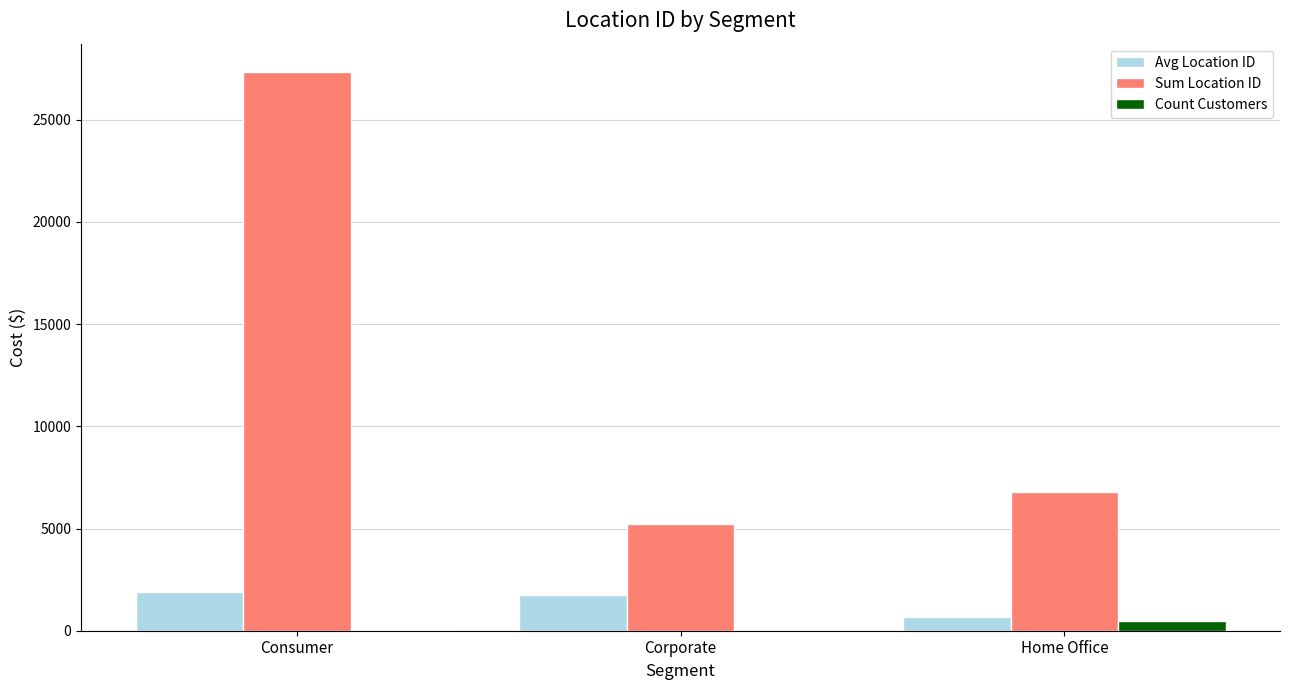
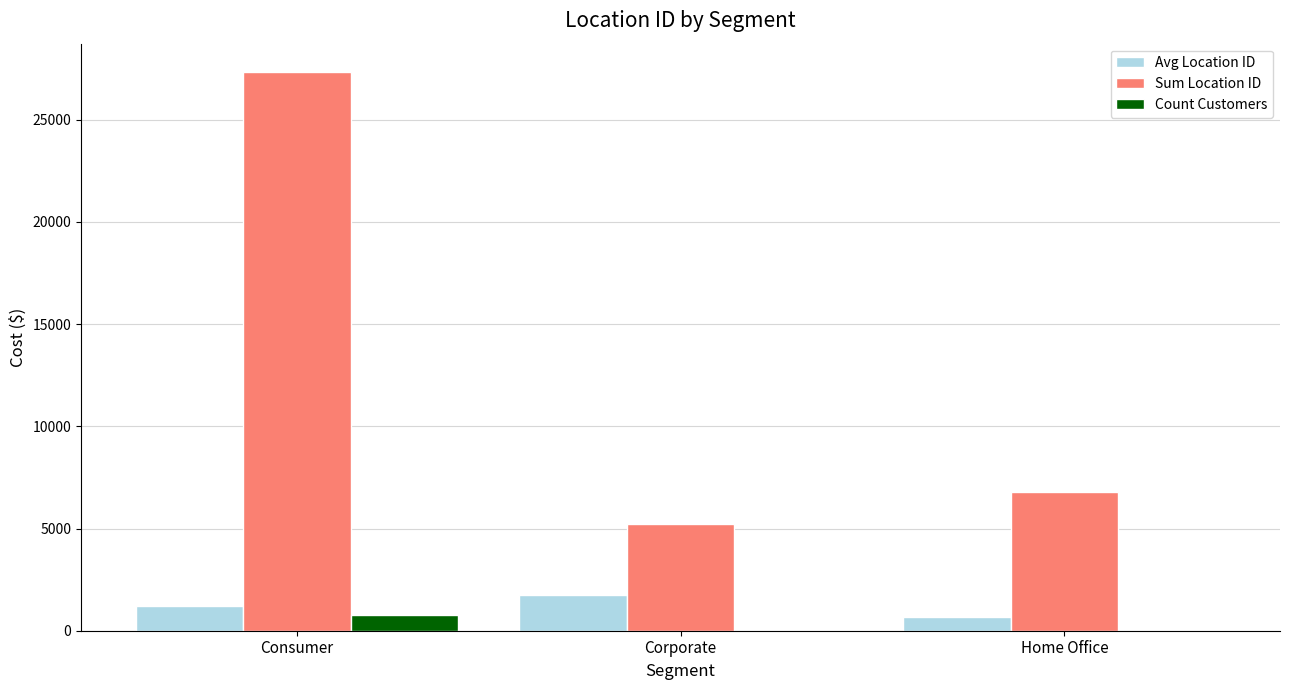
  {
    "Avg Location ID": {
-     "Consumer": 1900,
+     "Consumer": 1200,
      "Corporate": 1700,
      "Home Office": 700
    },
    "Sum Location ID": {
      "Consumer": 27400,
      "Corporate": 5200,
      "Home Office": 6800
    },
    "Count Customers": {
-     "Consumer": 0,
-     "Home Office": 500
+     "Consumer": 800,
+     "Home Office": 0
    }
  }
